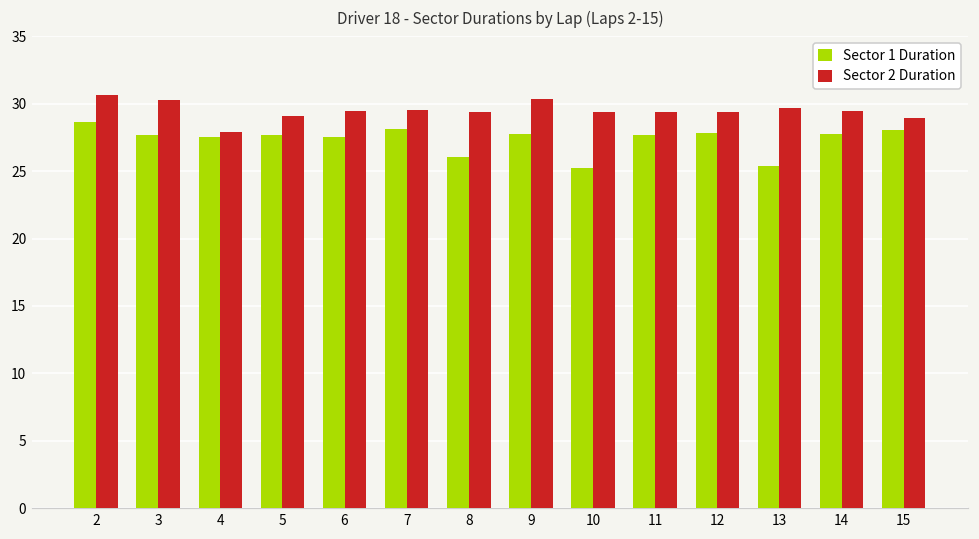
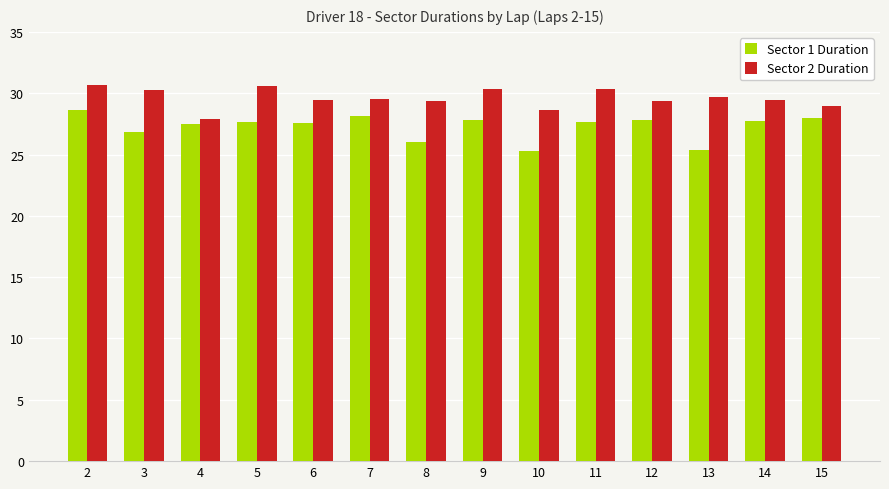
  {
    "Sector 1 Duration": {
      "2": 28.7,
-     "3": 27.7,
+     "3": 26.9,
      "4": 27.5,
      "5": 27.6,
      "6": 27.5,
      "7": 28.1,
      "8": 26.1,
      "9": 27.8,
      "10": 25.3,
      "11": 27.7,
      "12": 27.8,
      "13": 25.4,
      "14": 27.7,
      "15": 28.0
    },
    "Sector 2 Duration": {
      "2": 30.7,
      "3": 30.3,
      "4": 27.9,
-     "5": 29.1,
+     "5": 30.5,
      "6": 29.4,
      "7": 29.6,
      "8": 29.4,
      "9": 30.3,
-     "10": 29.4,
-     "11": 29.4,
+     "10": 28.7,
+     "11": 30.3,
      "12": 29.3,
      "13": 29.7,
      "14": 29.5,
      "15": 28.9
    }
  }
